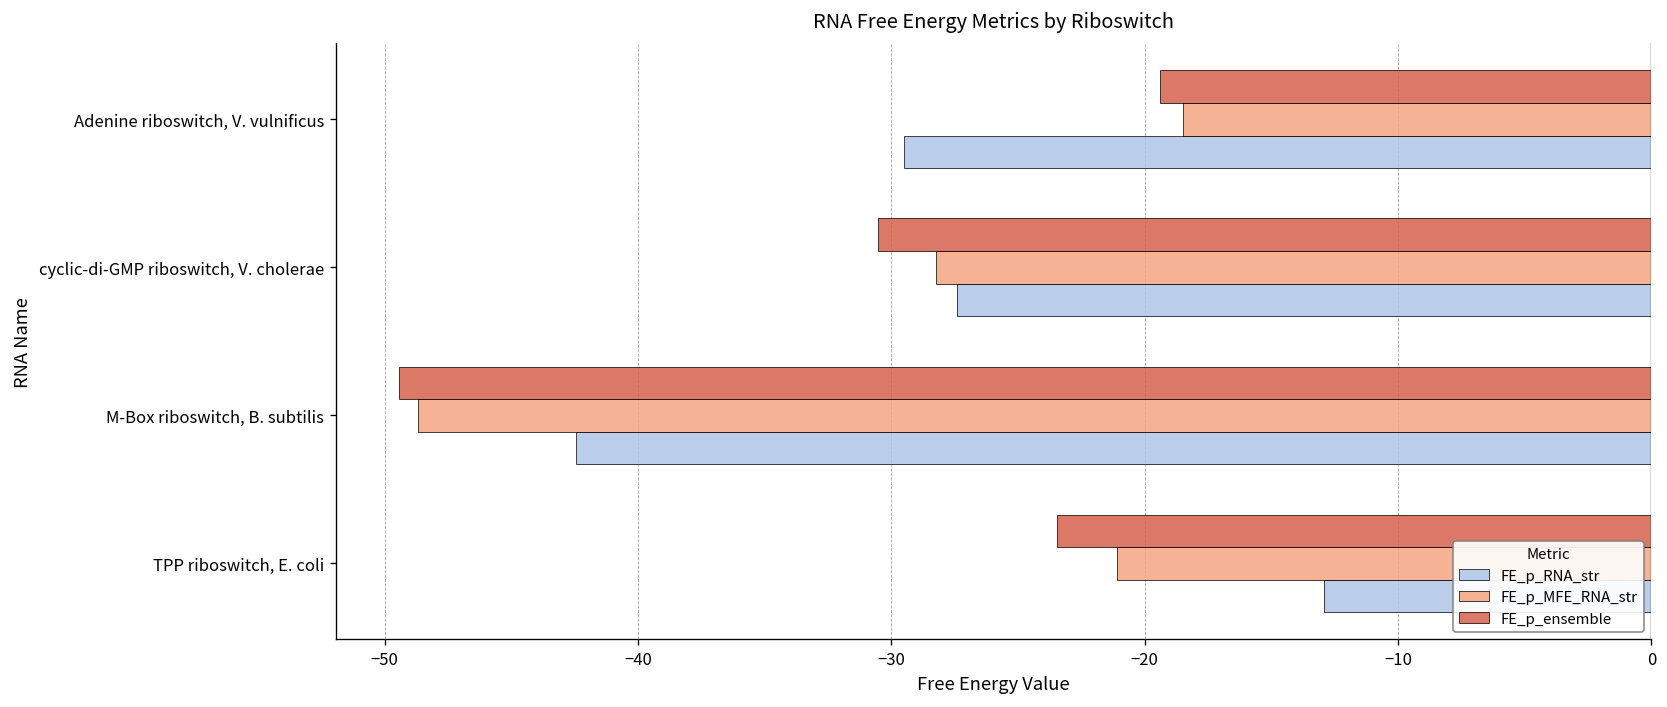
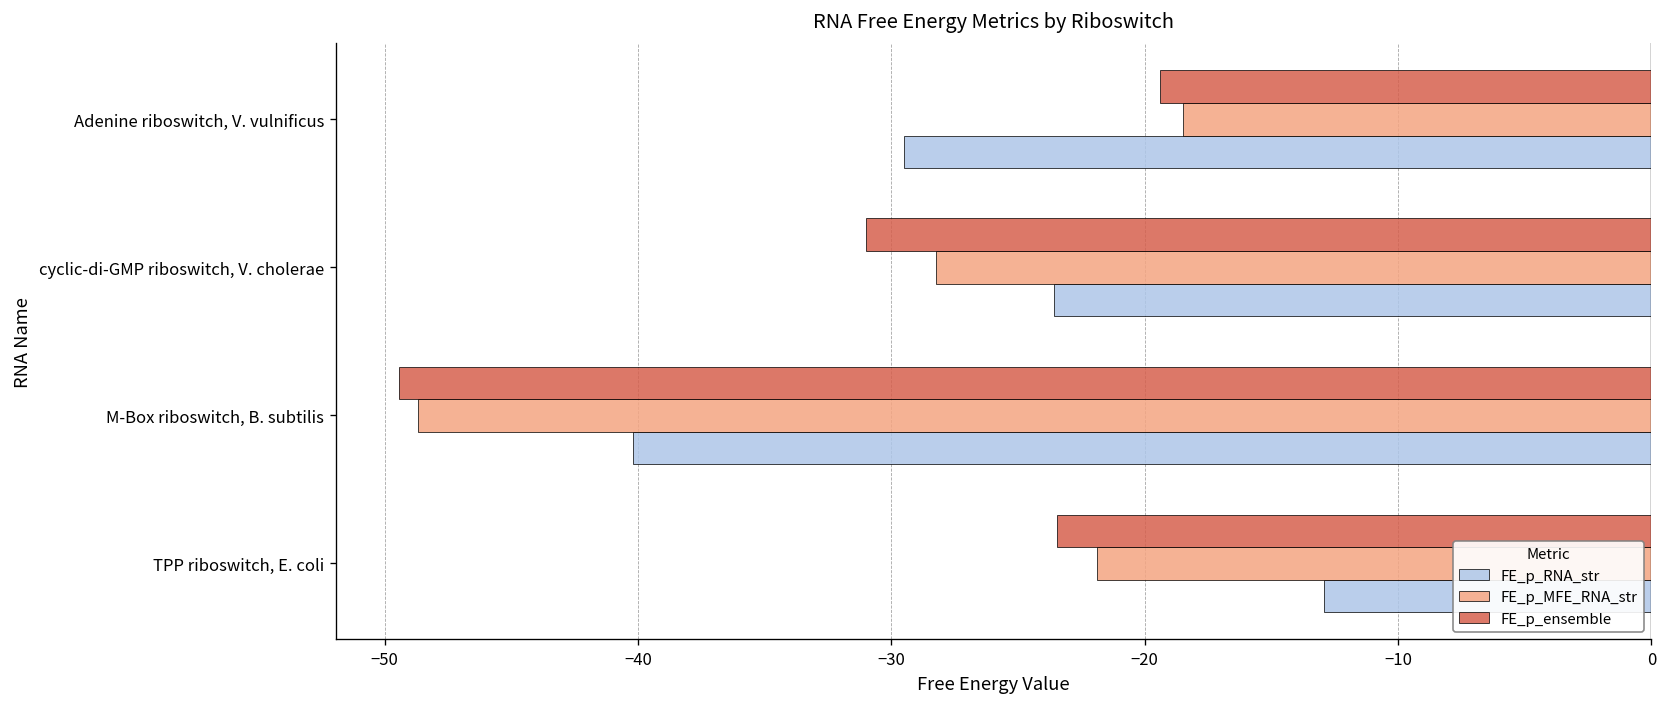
  {
    "FE_p_RNA_str": {
      "Adenine riboswitch, V. vulnificus": -29.5,
-     "cyclic-di-GMP riboswitch, V. cholerae": -27.4,
-     "M-Box riboswitch, B. subtilis": -42.5,
+     "cyclic-di-GMP riboswitch, V. cholerae": -23.6,
+     "M-Box riboswitch, B. subtilis": -40.2,
      "TPP riboswitch, E. coli": -12.9
    },
    "FE_p_MFE_RNA_str": {
      "Adenine riboswitch, V. vulnificus": -18.5,
      "cyclic-di-GMP riboswitch, V. cholerae": -28.2,
      "M-Box riboswitch, B. subtilis": -48.7,
-     "TPP riboswitch, E. coli": -21.1
+     "TPP riboswitch, E. coli": -21.9
    },
    "FE_p_ensemble": {
      "Adenine riboswitch, V. vulnificus": -19.4,
-     "cyclic-di-GMP riboswitch, V. cholerae": -30.5,
+     "cyclic-di-GMP riboswitch, V. cholerae": -31.0,
      "M-Box riboswitch, B. subtilis": -49.5,
      "TPP riboswitch, E. coli": -23.4
    }
  }
